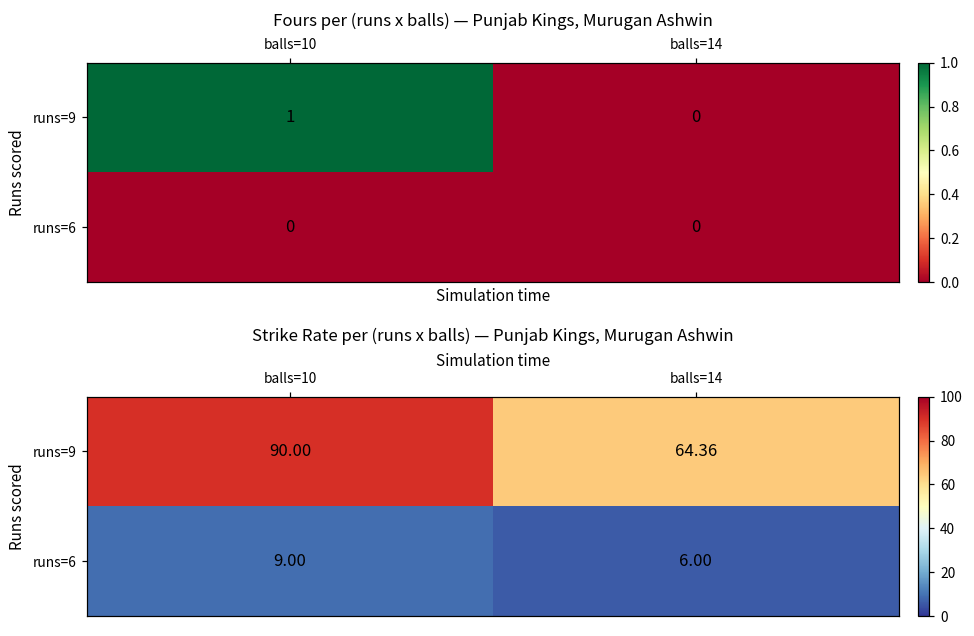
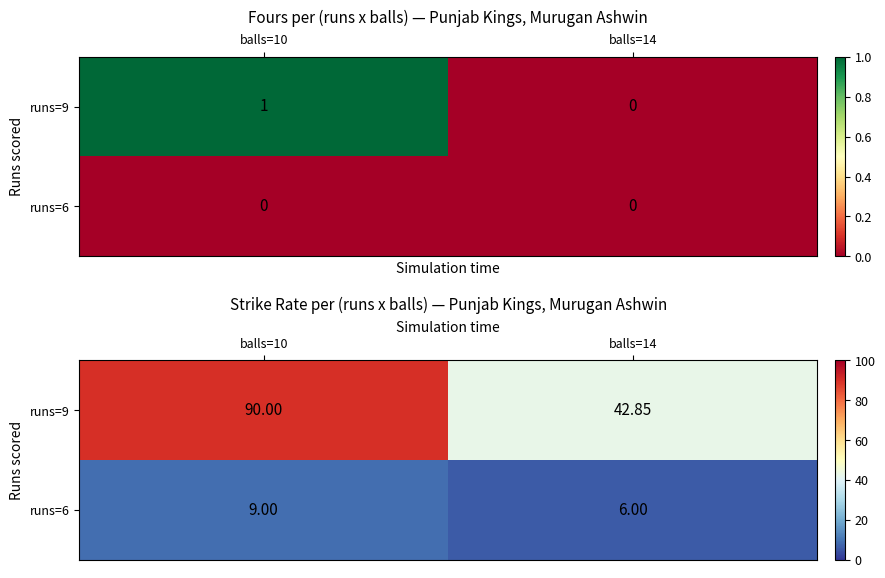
  {
    "Fours per (runs x balls) — Punjab Kings, Murugan Ashwin": {
      "runs=9": {
        "balls=10": 1,
        "balls=14": 0
      },
      "runs=6": {
        "balls=10": 0,
        "balls=14": 0
      }
    },
    "Strike Rate per (runs x balls) — Punjab Kings, Murugan Ashwin": {
      "runs=9": {
        "balls=10": 90.00,
-       "balls=14": 64.36
+       "balls=14": 42.85
      },
      "runs=6": {
        "balls=10": 9.00,
        "balls=14": 6.00
      }
    }
  }
